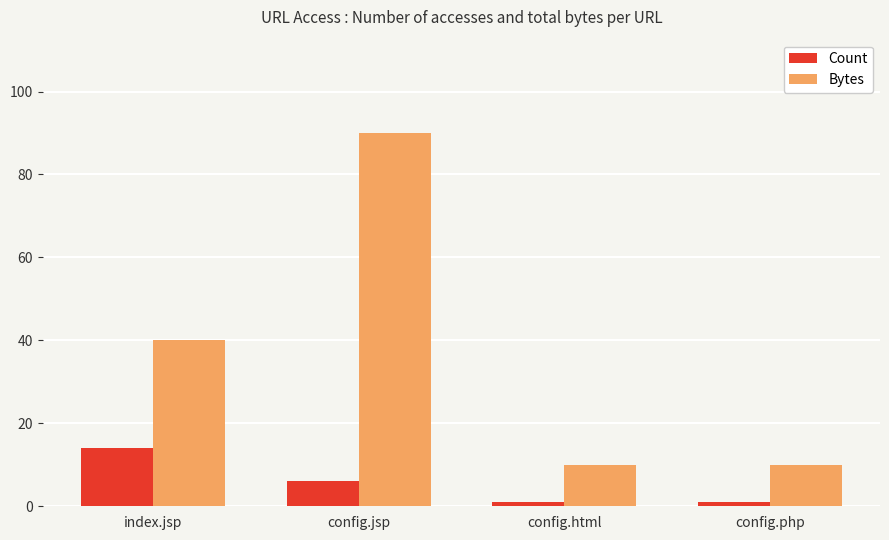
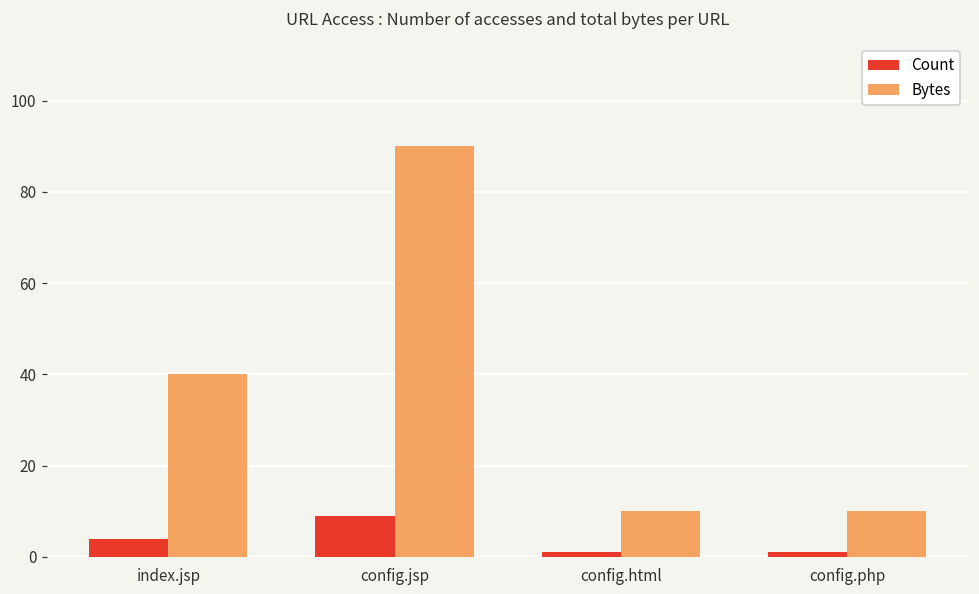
  {
    "Count": {
-     "index.jsp": 14,
-     "config.jsp": 6,
+     "index.jsp": 4,
+     "config.jsp": 9,
      "config.html": 1,
      "config.php": 1
    },
    "Bytes": {
      "index.jsp": 40,
      "config.jsp": 90,
      "config.html": 10,
      "config.php": 10
    }
  }
